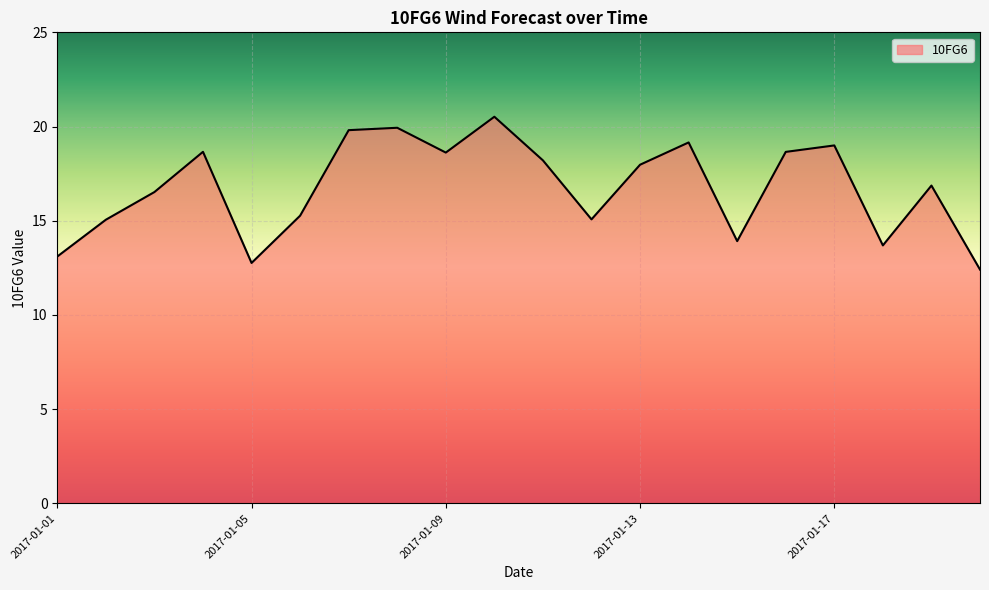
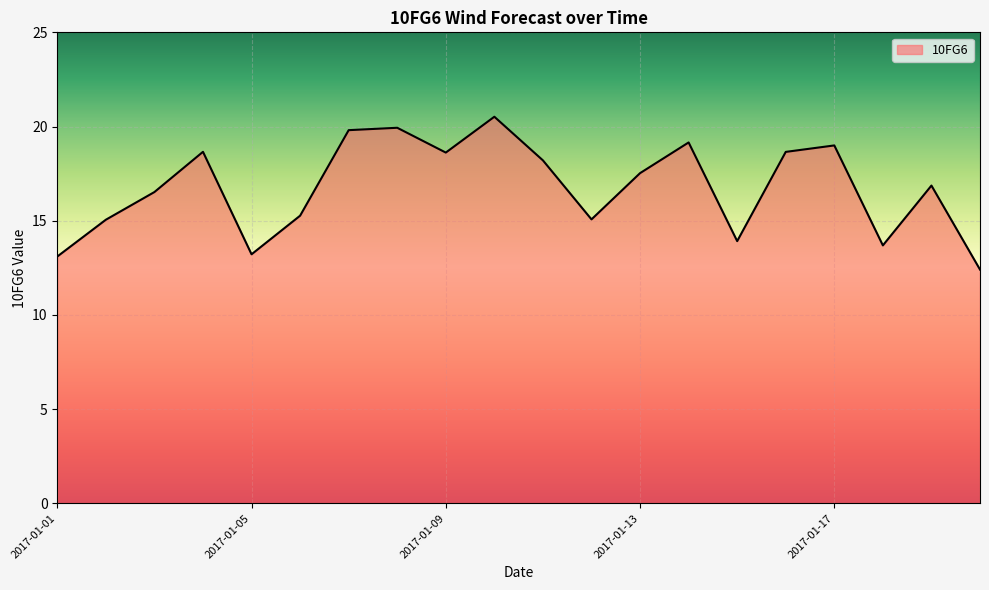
  {
    "2017-01-01": 13.1,
-   "2017-01-05": 12.8,
+   "2017-01-05": 13.2,
    "2017-01-09": 18.6,
-   "2017-01-13": 18.0,
+   "2017-01-13": 17.5,
    "2017-01-17": 19.0
  }
